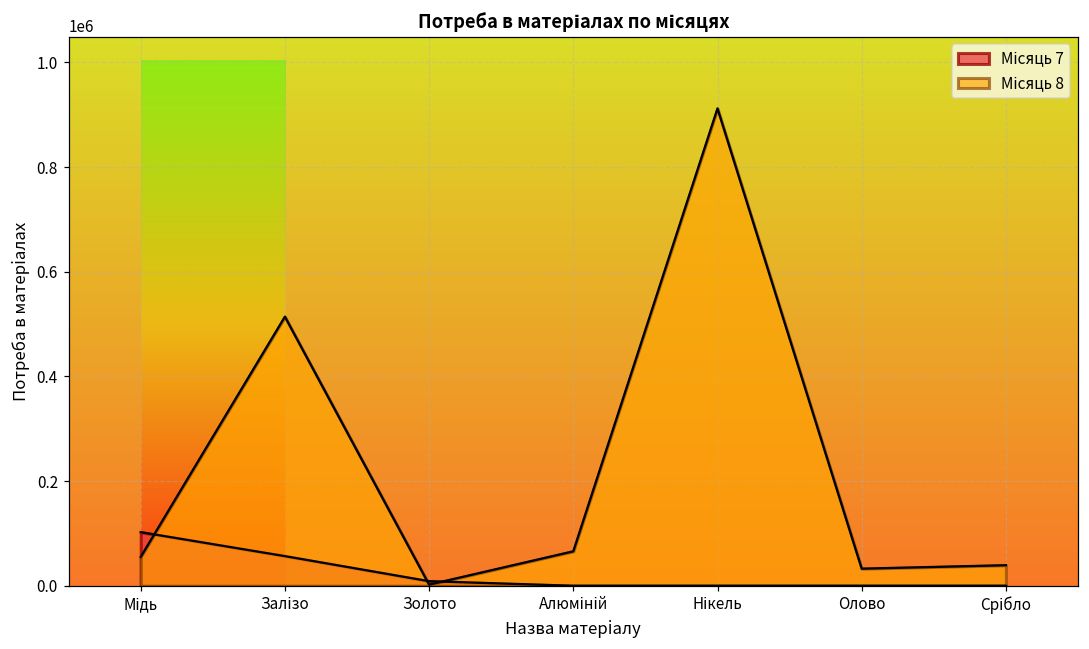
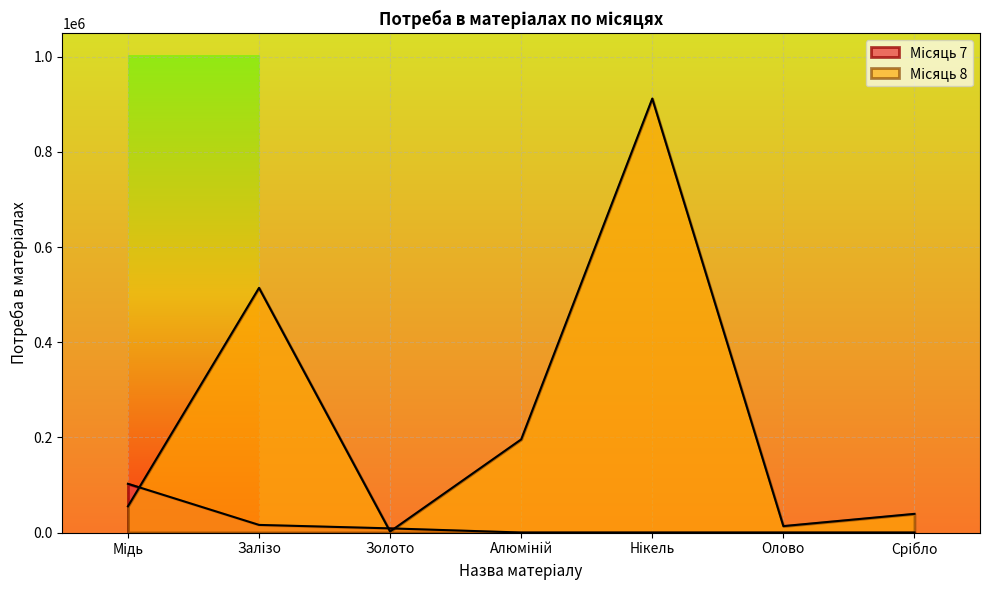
  {
    "Місяць 7": {
      "Мідь": 100000,
-     "Залізо": 60000,
+     "Залізо": 20000,
      "Золото": 10000,
      "Алюміній": 0,
      "Нікель": 0,
      "Олово": 0,
      "Срібло": 0
    },
    "Місяць 8": {
      "Мідь": 60000,
      "Залізо": 510000,
      "Золото": 0,
-     "Алюміній": 70000,
+     "Алюміній": 200000,
      "Нікель": 910000,
-     "Олово": 30000,
+     "Олово": 10000,
      "Срібло": 40000
    }
  }
